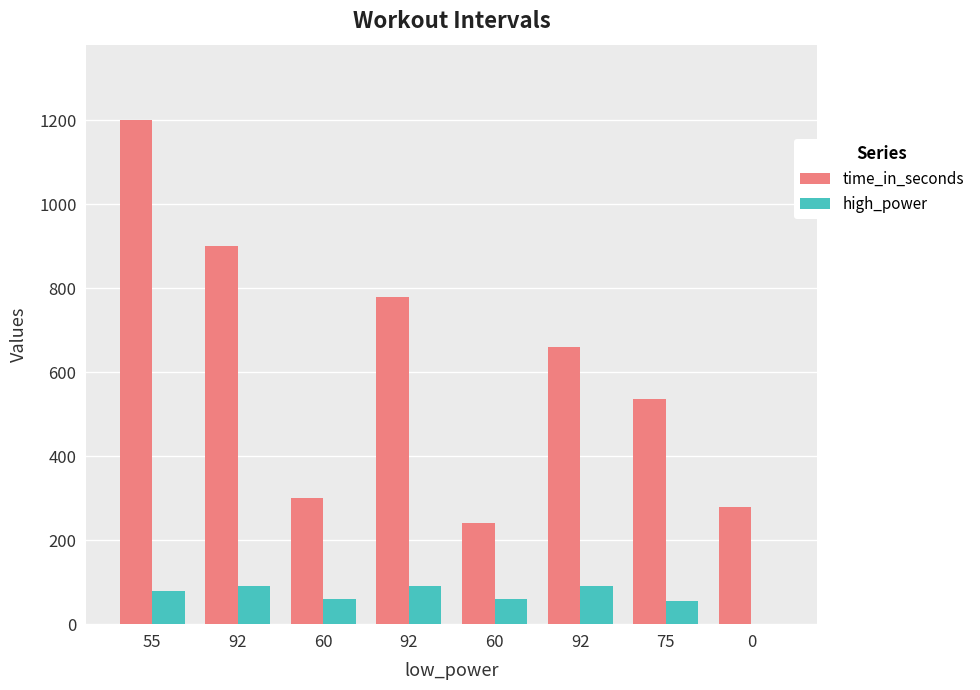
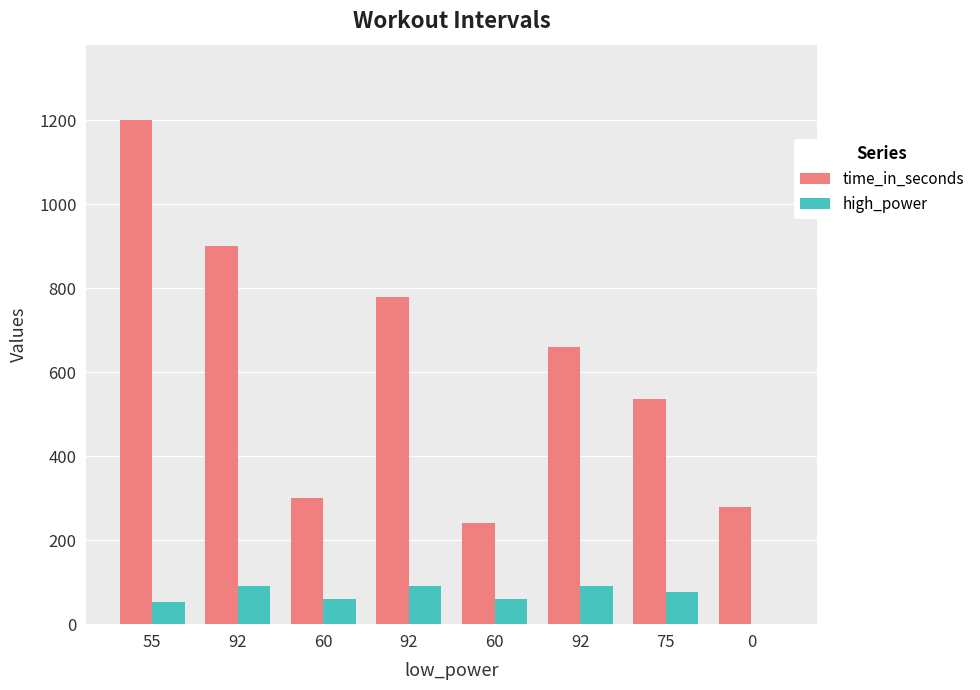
  {
    "time_in_seconds": {
      "55": 1200,
      "75": 540,
      "0": 280
    },
    "high_power": {
-     "55": 80,
-     "75": 60,
+     "55": 50,
+     "75": 80,
      "0": 0
    }
  }
